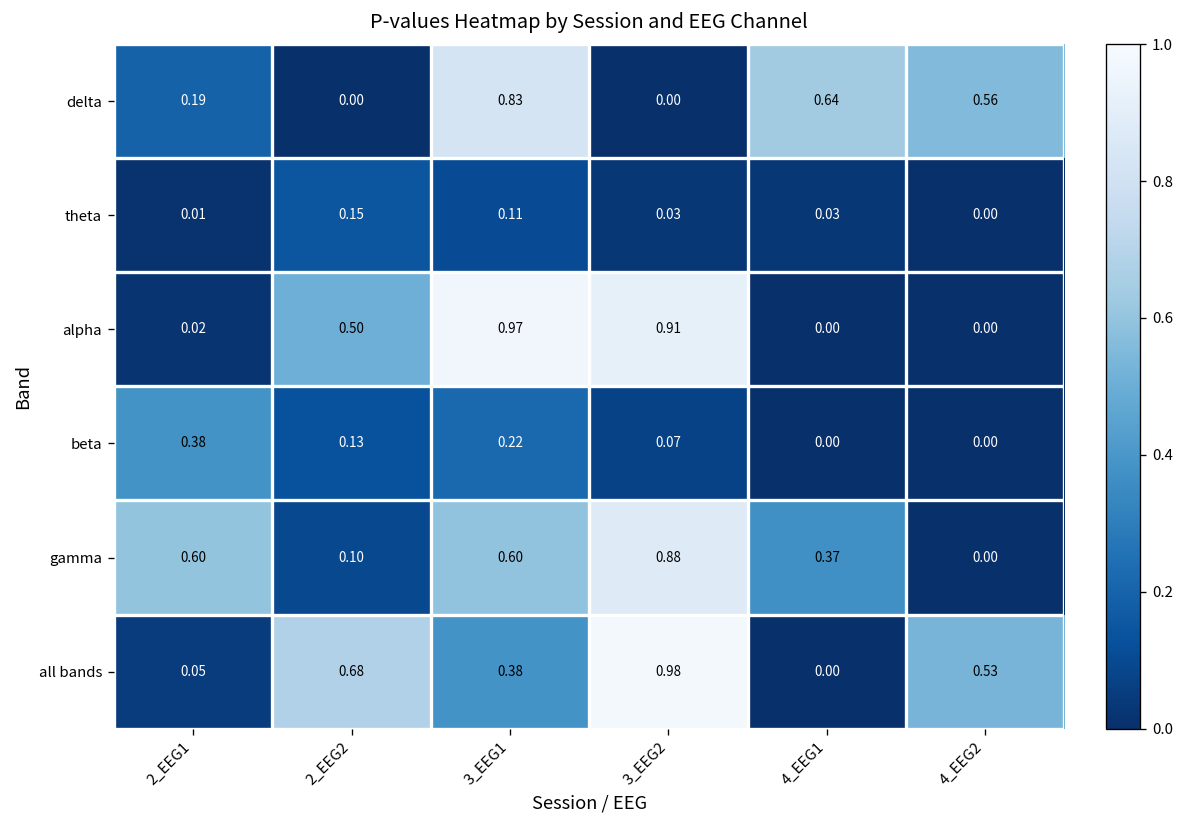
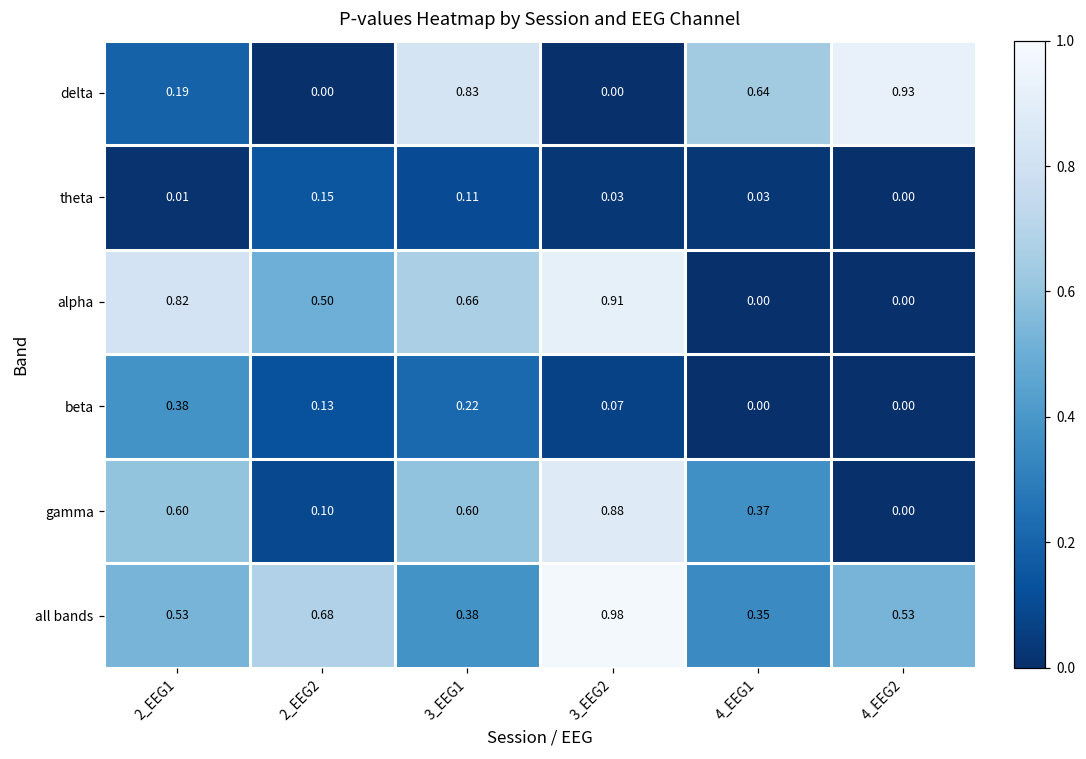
  {
    "delta": {
      "2_EEG1": 0.19,
      "2_EEG2": 0.00,
      "3_EEG1": 0.83,
      "3_EEG2": 0.00,
      "4_EEG1": 0.64,
-     "4_EEG2": 0.56
+     "4_EEG2": 0.93
    },
    "theta": {
      "2_EEG1": 0.01,
      "2_EEG2": 0.15,
      "3_EEG1": 0.11,
      "3_EEG2": 0.03,
      "4_EEG1": 0.03,
      "4_EEG2": 0.00
    },
    "alpha": {
-     "2_EEG1": 0.02,
+     "2_EEG1": 0.82,
      "2_EEG2": 0.50,
-     "3_EEG1": 0.97,
+     "3_EEG1": 0.66,
      "3_EEG2": 0.91,
      "4_EEG1": 0.00,
      "4_EEG2": 0.00
    },
    "beta": {
      "2_EEG1": 0.38,
      "2_EEG2": 0.13,
      "3_EEG1": 0.22,
      "3_EEG2": 0.07,
      "4_EEG1": 0.00,
      "4_EEG2": 0.00
    },
    "gamma": {
      "2_EEG1": 0.60,
      "2_EEG2": 0.10,
      "3_EEG1": 0.60,
      "3_EEG2": 0.88,
      "4_EEG1": 0.37,
      "4_EEG2": 0.00
    },
    "all bands": {
-     "2_EEG1": 0.05,
+     "2_EEG1": 0.53,
      "2_EEG2": 0.68,
      "3_EEG1": 0.38,
      "3_EEG2": 0.98,
-     "4_EEG1": 0.00,
+     "4_EEG1": 0.35,
      "4_EEG2": 0.53
    }
  }
